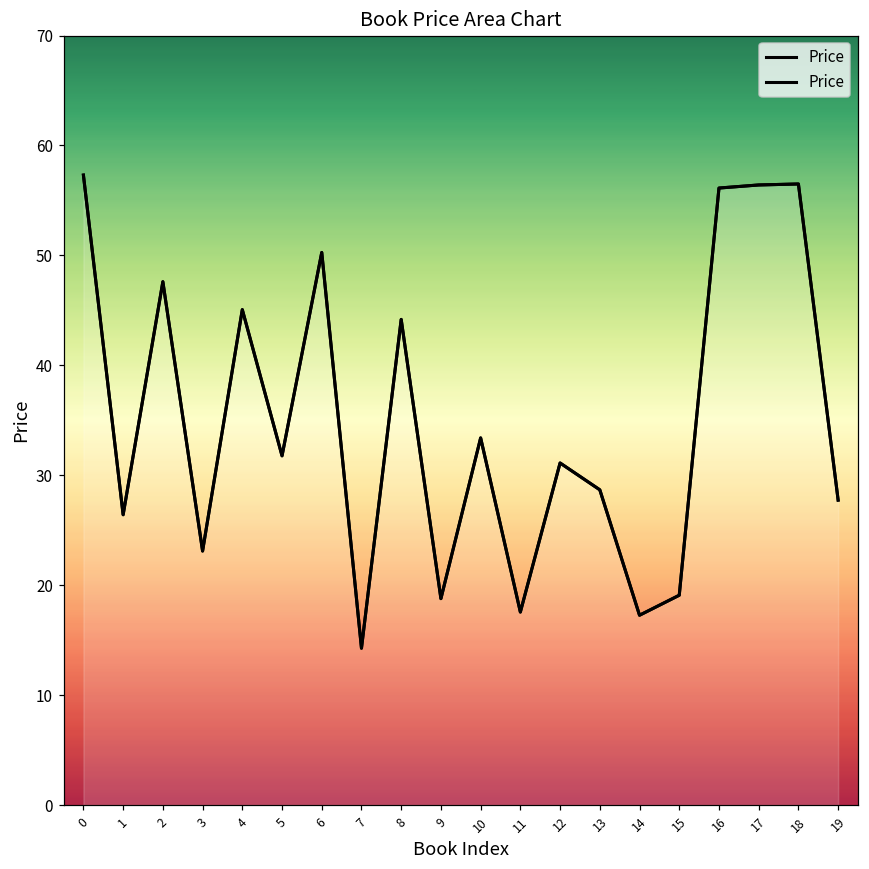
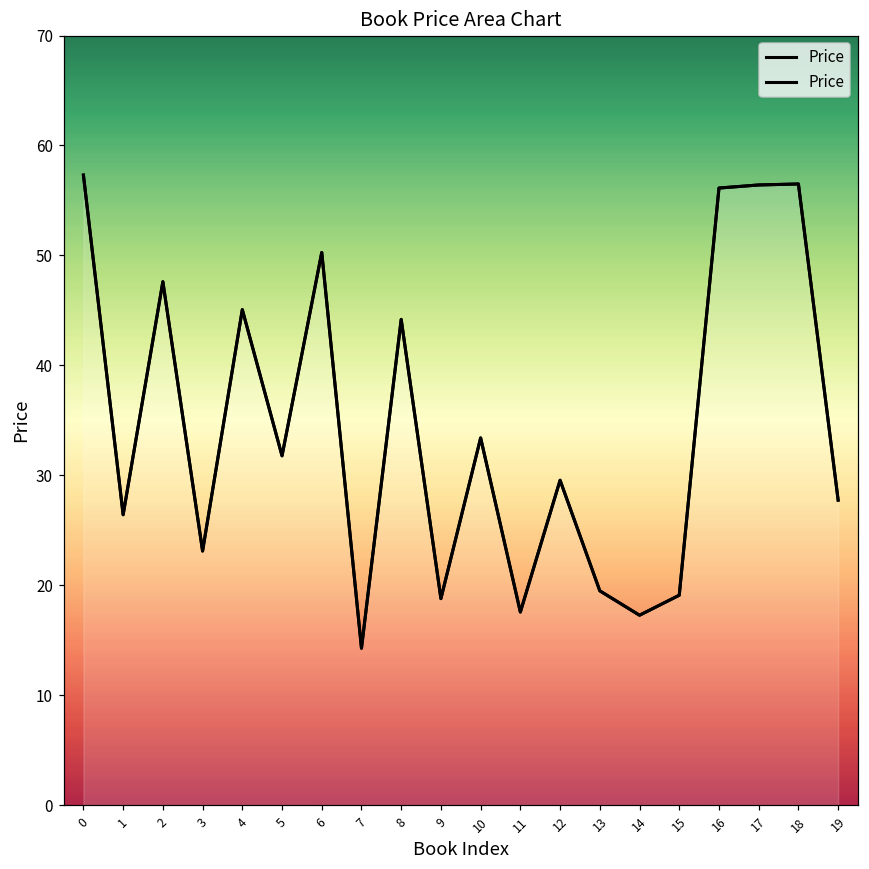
  {
    "0": 57,
    "1": 26,
    "2": 48,
    "3": 23,
    "4": 45,
    "5": 32,
    "6": 50,
    "7": 14,
    "8": 44,
    "9": 19,
    "10": 33,
    "11": 18,
-   "12": 31,
-   "13": 29,
+   "12": 30,
+   "13": 19,
    "14": 17,
    "15": 19,
    "16": 56,
    "17": 56,
    "18": 57,
    "19": 28
  }
